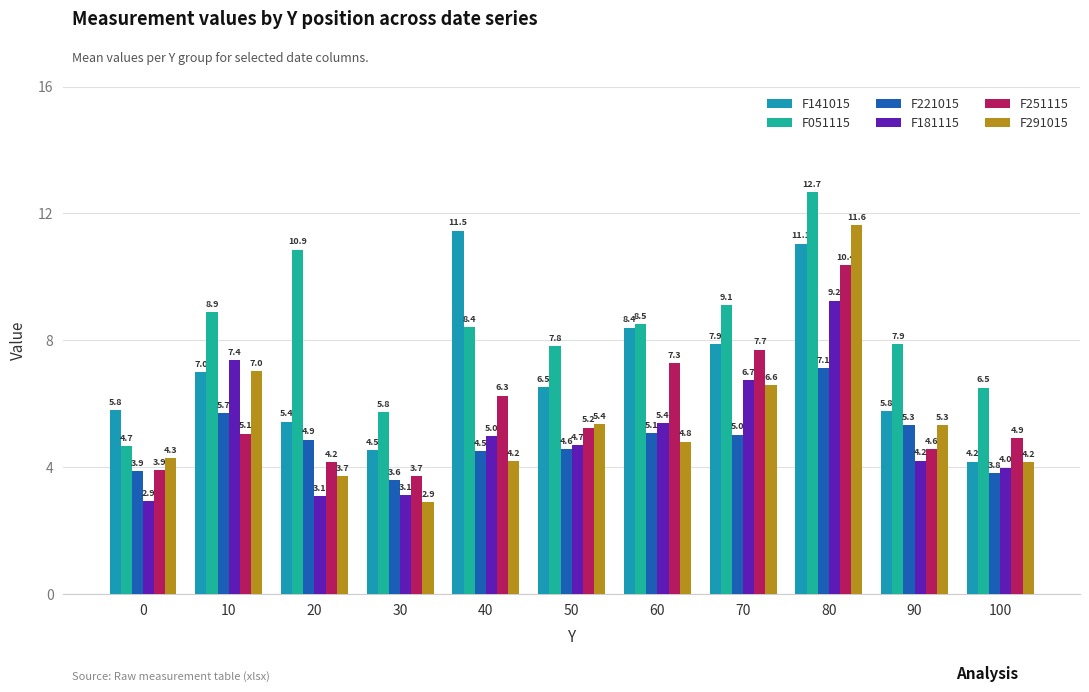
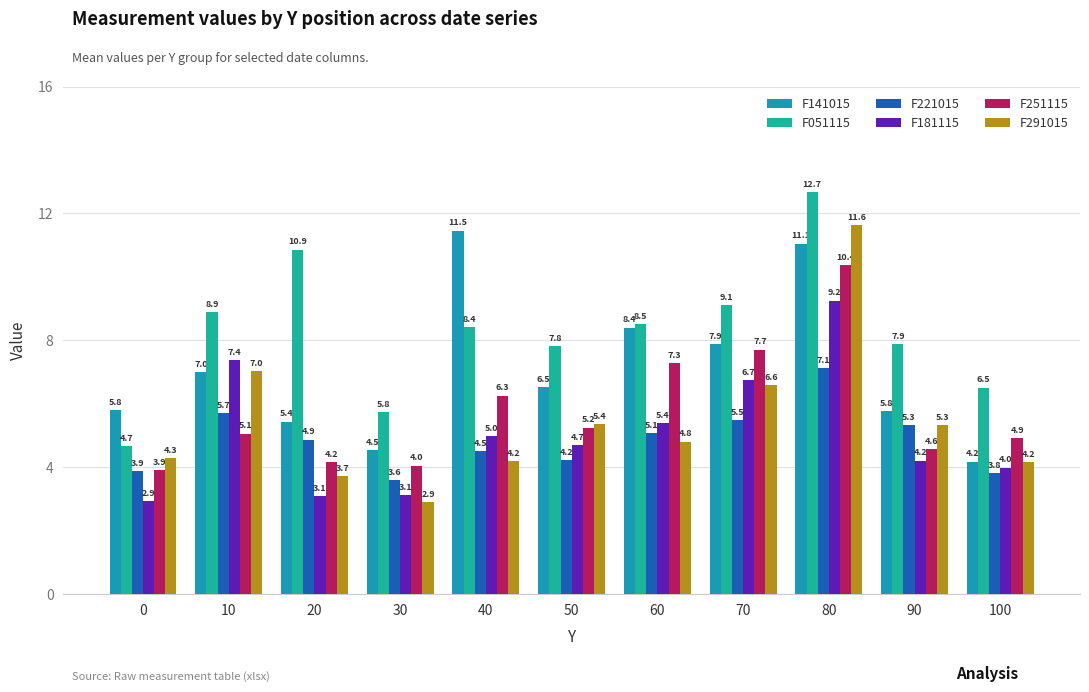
  {
    "F221015": {
      "0": 3.9,
      "10": 5.7,
      "20": 4.9,
      "30": 3.6,
      "40": 4.5,
-     "50": 4.6,
+     "50": 4.2,
      "60": 5.1,
-     "70": 5.0,
+     "70": 5.5,
      "80": 7.1,
      "90": 5.3,
      "100": 3.8
    },
    "F181115": {
      "0": 2.9,
      "10": 7.4,
      "20": 3.1,
      "30": 3.1,
      "40": 5.0,
      "50": 4.7,
      "60": 5.4,
      "70": 6.7,
      "80": 9.2,
      "90": 4.2,
      "100": 4.0
    },
    "F251115": {
      "0": 3.9,
      "10": 5.1,
      "20": 4.2,
-     "30": 3.7,
+     "30": 4.0,
      "40": 6.3,
      "50": 5.2,
      "60": 7.3,
      "70": 7.7,
      "80": 10.4,
      "90": 4.6,
      "100": 4.9
    },
    "F291015": {
      "0": 4.3,
      "10": 7.0,
      "20": 3.7,
      "30": 2.9,
      "40": 4.2,
      "50": 5.4,
      "60": 4.8,
      "70": 6.6,
      "80": 11.6,
      "90": 5.3,
      "100": 4.2
    }
  }
